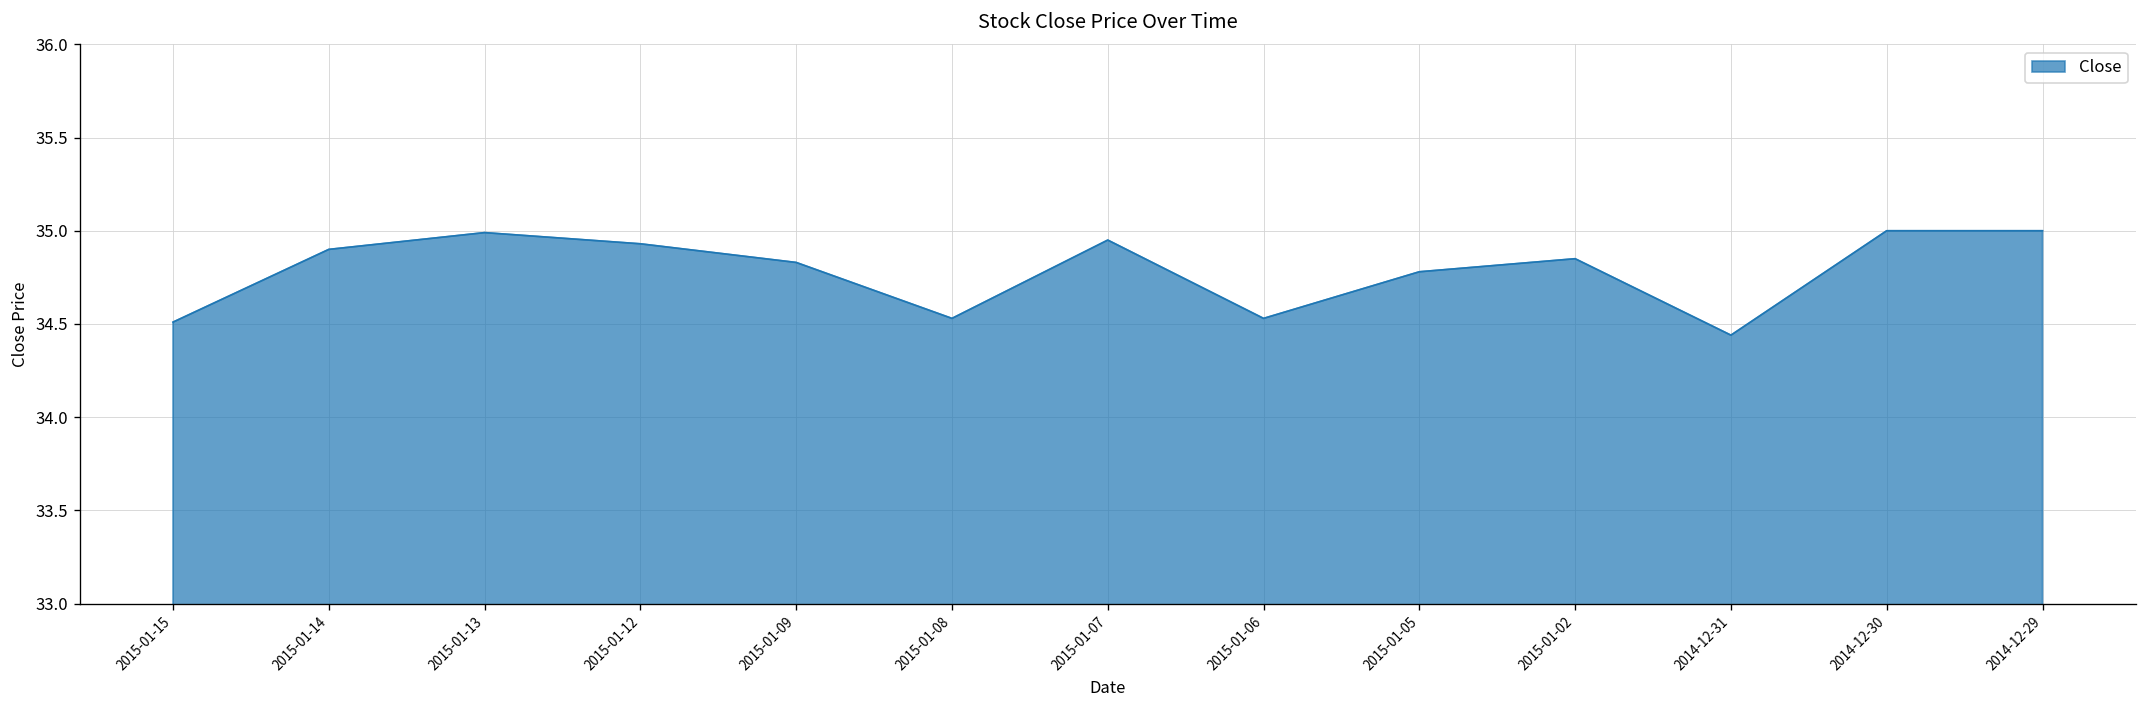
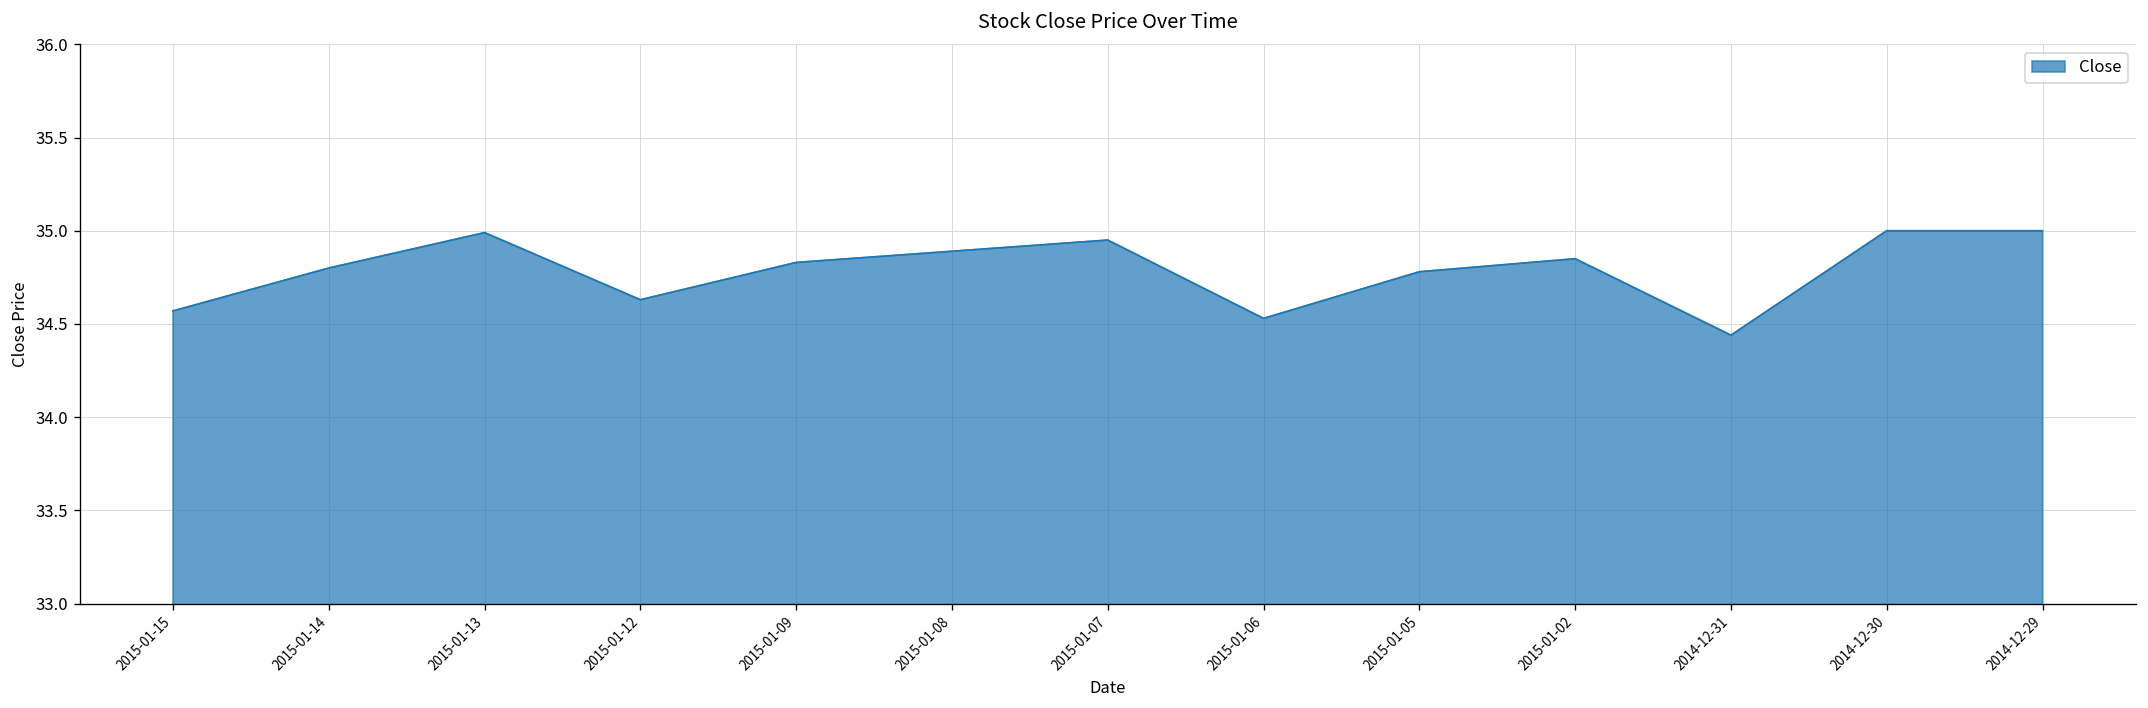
  {
-   "2015-01-15": 34.51,
-   "2015-01-14": 34.9,
+   "2015-01-15": 34.57,
+   "2015-01-14": 34.8,
    "2015-01-13": 34.99,
-   "2015-01-12": 34.93,
+   "2015-01-12": 34.63,
    "2015-01-09": 34.83,
-   "2015-01-08": 34.53,
+   "2015-01-08": 34.89,
    "2015-01-07": 34.95,
    "2015-01-06": 34.53,
    "2015-01-05": 34.78,
    "2015-01-02": 34.85,
    "2014-12-31": 34.44,
    "2014-12-30": 35.00,
    "2014-12-29": 35.00
  }
